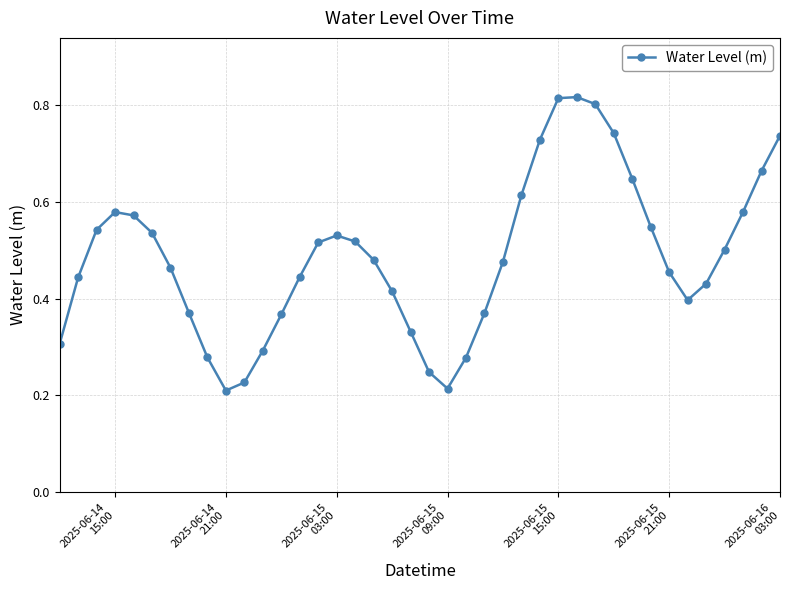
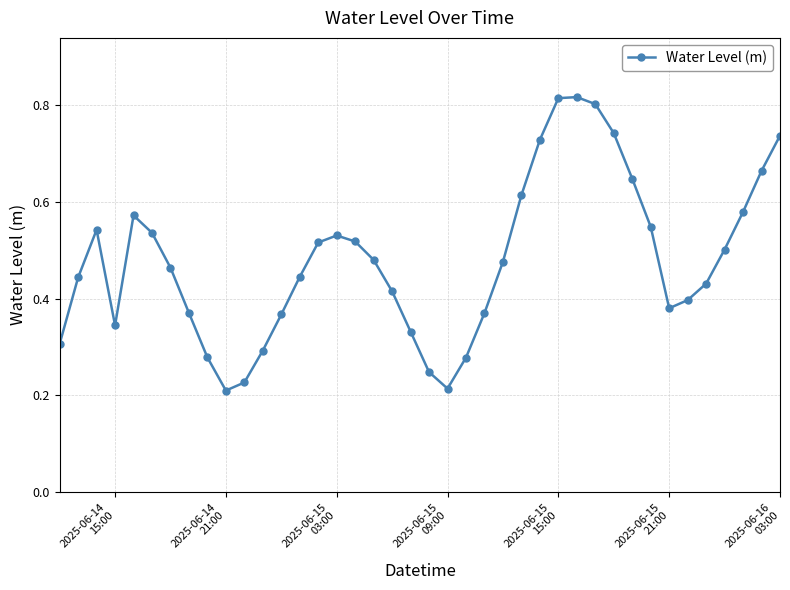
  {
-   "2025-06-14 15:00": 0.58,
+   "2025-06-14 15:00": 0.34,
    "2025-06-14 21:00": 0.21,
    "2025-06-15 03:00": 0.53,
    "2025-06-15 09:00": 0.21,
    "2025-06-15 15:00": 0.81,
-   "2025-06-15 21:00": 0.45,
+   "2025-06-15 21:00": 0.38,
    "2025-06-16 03:00": 0.74
  }
